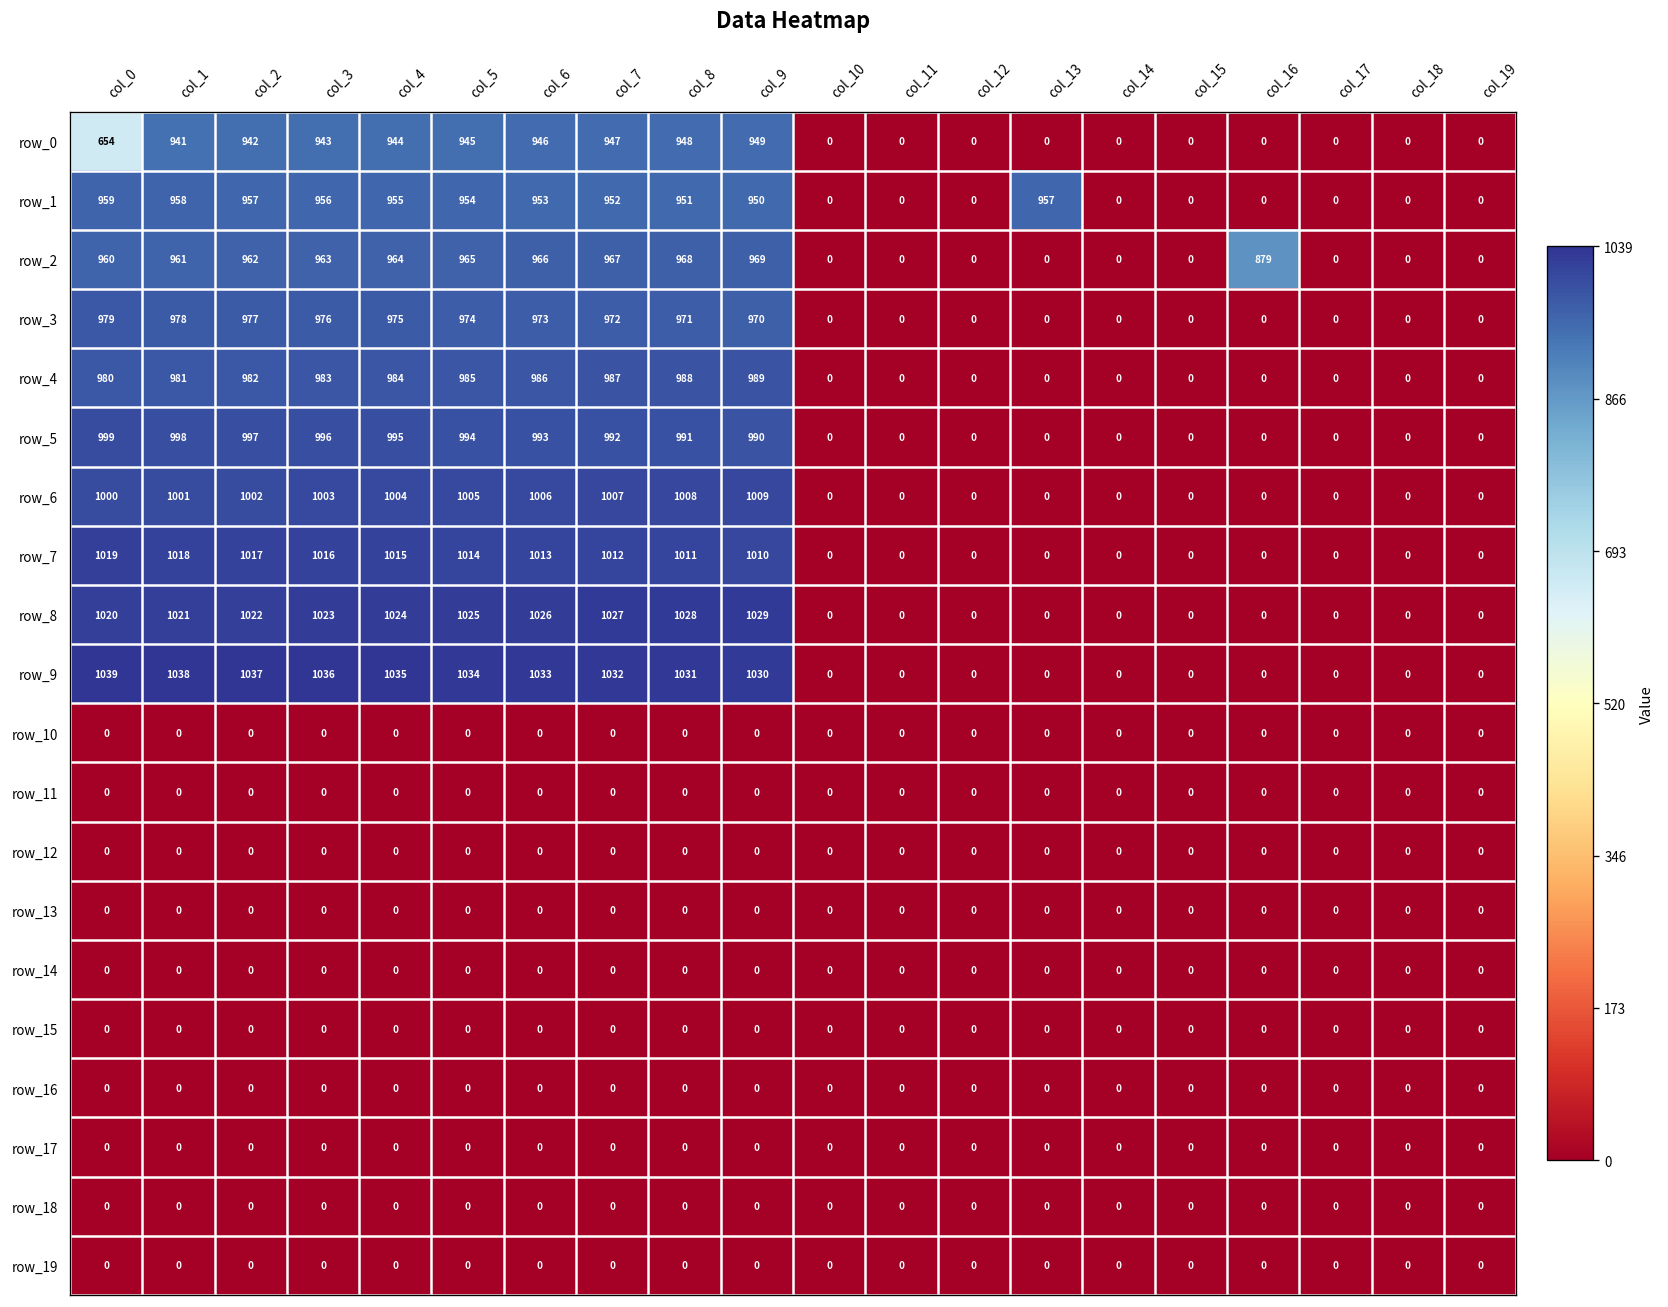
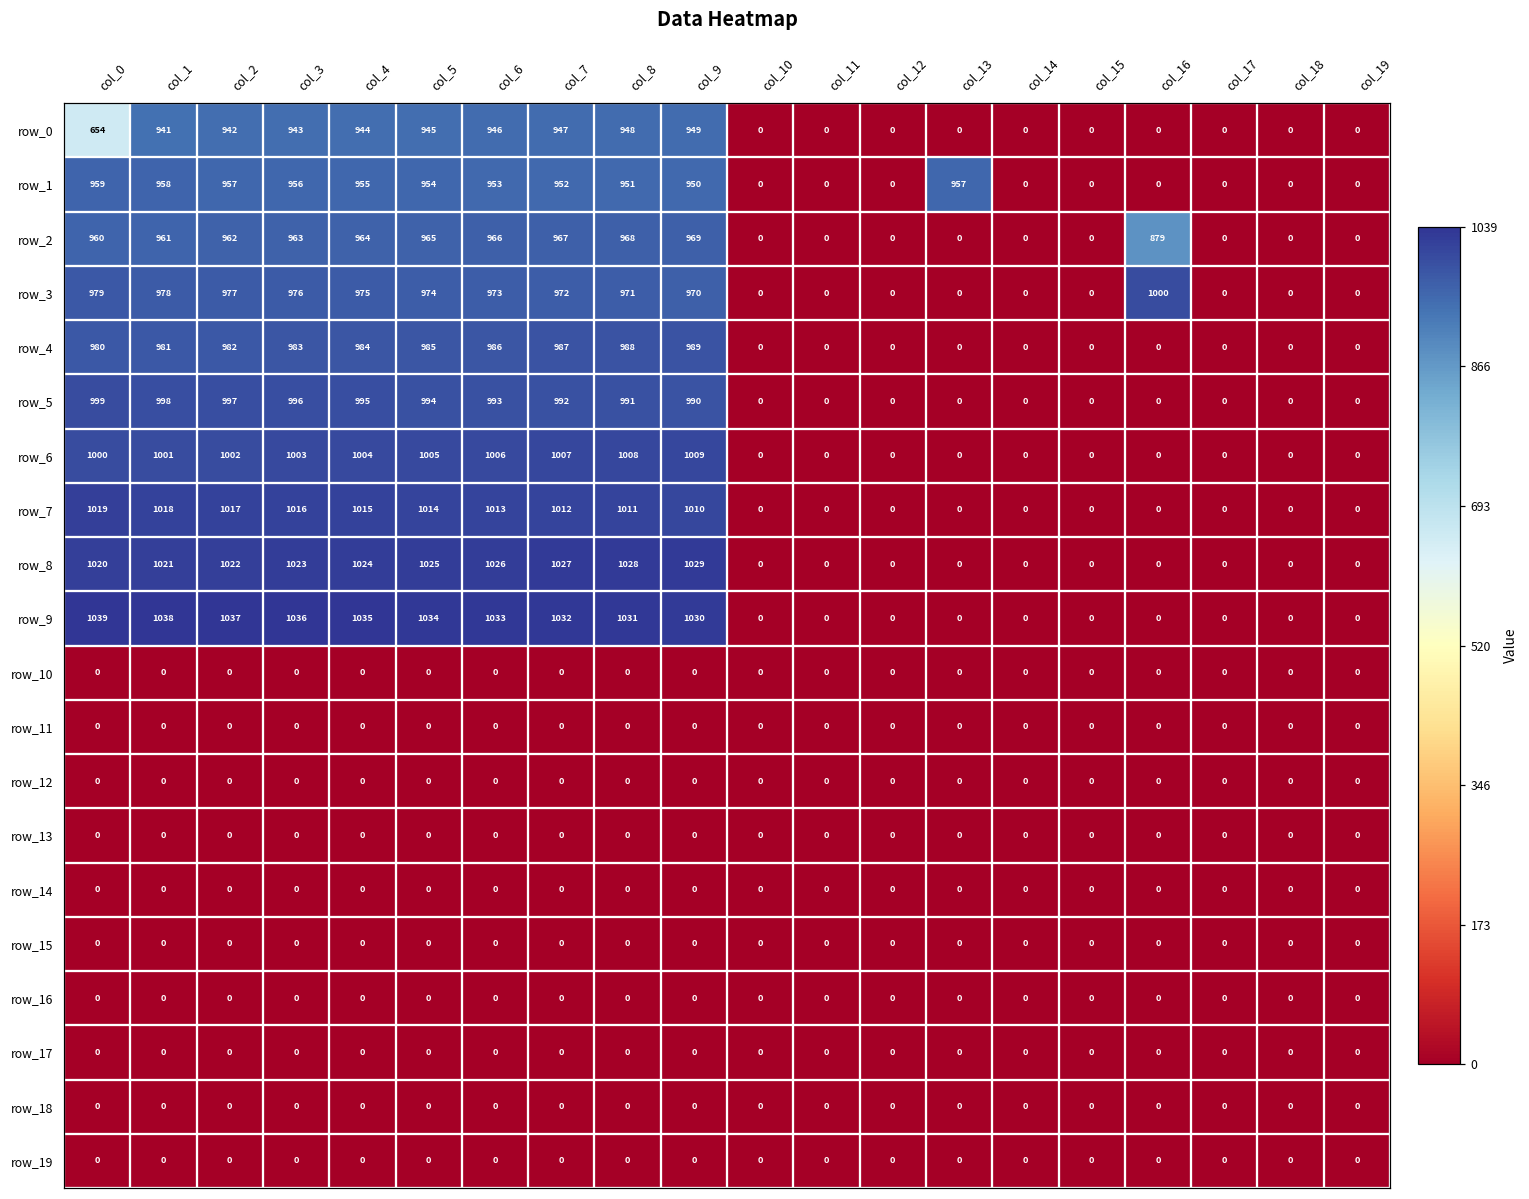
  {
    "row_3": {
      "col_0": 979,
      "col_1": 978,
      "col_2": 977,
      "col_3": 976,
      "col_4": 975,
      "col_5": 974,
      "col_6": 973,
      "col_7": 972,
      "col_8": 971,
      "col_9": 970,
      "col_10": 0,
      "col_11": 0,
      "col_12": 0,
      "col_13": 0,
      "col_14": 0,
      "col_15": 0,
-     "col_16": 0,
+     "col_16": 1000,
      "col_17": 0,
      "col_18": 0,
      "col_19": 0
    }
  }
